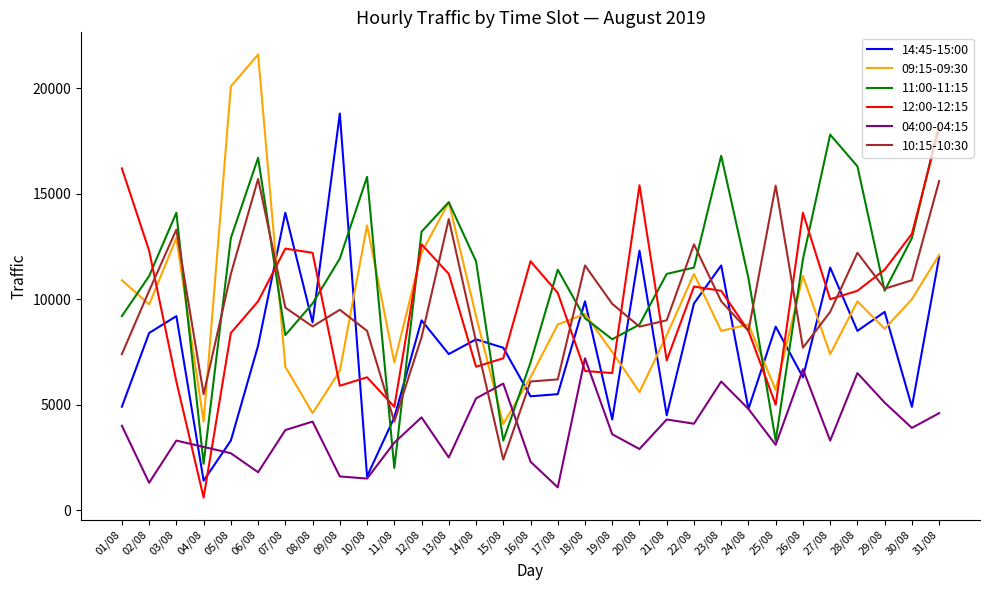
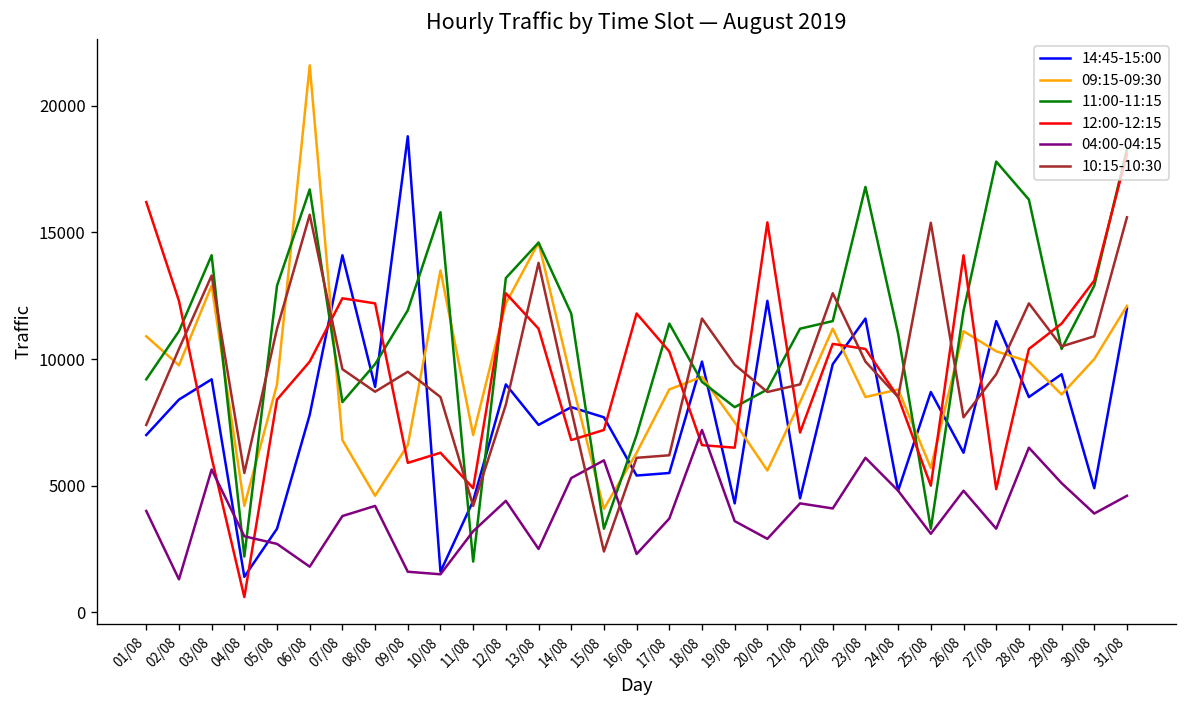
  {
    "14:45-15:00": {
-     "01/08": 4900,
+     "01/08": 7000,
      "02/08": 8400,
      "03/08": 9200,
      "04/08": 1400,
      "05/08": 3300,
      "06/08": 7800,
      "07/08": 14100,
      "08/08": 8900,
      "09/08": 18800,
      "11/08": 4400,
      "12/08": 9000,
      "13/08": 7400,
      "15/08": 7700,
      "16/08": 5400,
      "17/08": 5500,
      "18/08": 9900,
      "19/08": 4300,
      "20/08": 12300,
      "21/08": 4500,
      "22/08": 9800,
      "23/08": 11600,
      "25/08": 8700,
      "26/08": 6300,
      "27/08": 11500,
      "28/08": 8500,
      "29/08": 9400,
      "30/08": 4900
    },
    "09:15-09:30": {
      "01/08": 10900,
      "02/08": 9800,
      "03/08": 12900,
      "04/08": 4200,
-     "05/08": 20100,
+     "05/08": 9000,
      "06/08": 21600,
      "07/08": 6800,
      "08/08": 4600,
      "09/08": 6600,
      "10/08": 13500,
      "11/08": 7000,
      "12/08": 12200,
      "14/08": 9200,
      "15/08": 4100,
      "16/08": 6300,
      "17/08": 8800,
      "18/08": 9300,
      "19/08": 7500,
      "20/08": 5600,
      "21/08": 8300,
      "22/08": 11200,
      "23/08": 8500,
      "24/08": 8800,
      "25/08": 5700,
      "26/08": 11100,
-     "27/08": 7400,
+     "27/08": 10300,
      "28/08": 9900,
      "29/08": 8600,
      "30/08": 10000
    },
    "11:00-11:15": {
      "01/08": 9200,
      "02/08": 11100,
      "03/08": 14100,
      "04/08": 2200,
      "05/08": 12900,
      "06/08": 16700,
      "07/08": 8300,
      "08/08": 9800,
      "09/08": 11900,
      "10/08": 15800,
      "11/08": 2000,
      "12/08": 13200,
      "14/08": 11800,
      "15/08": 3300,
      "16/08": 7000,
      "17/08": 11400,
      "18/08": 9100,
      "19/08": 8100,
      "21/08": 11200,
      "22/08": 11500,
      "23/08": 16800,
      "24/08": 11000,
      "25/08": 3300,
      "26/08": 11900,
      "27/08": 17800,
      "28/08": 16300,
      "30/08": 12900
    },
    "12:00-12:15": {
      "01/08": 16200,
      "02/08": 12300,
      "03/08": 6100,
      "04/08": 600,
      "05/08": 8400,
      "06/08": 9900,
      "07/08": 12400,
      "08/08": 12200,
      "09/08": 5900,
      "10/08": 6300,
      "11/08": 4900,
      "12/08": 12600,
      "13/08": 11200,
      "14/08": 6800,
      "15/08": 7200,
      "16/08": 11800,
      "17/08": 10300,
      "18/08": 6600,
      "19/08": 6500,
      "20/08": 15400,
      "21/08": 7100,
      "22/08": 10600,
      "23/08": 10400,
      "25/08": 5000,
      "26/08": 14100,
-     "27/08": 10000,
+     "27/08": 4900,
      "28/08": 10400,
      "29/08": 11400,
      "30/08": 13100
    },
    "04:00-04:15": {
      "01/08": 4000,
      "02/08": 1300,
-     "03/08": 3300,
+     "03/08": 5600,
      "04/08": 3000,
      "05/08": 2700,
      "06/08": 1800,
      "07/08": 3800,
      "08/08": 4200,
      "09/08": 1600,
      "11/08": 3200,
      "12/08": 4400,
      "13/08": 2500,
      "14/08": 5300,
      "15/08": 6000,
      "16/08": 2300,
-     "17/08": 1100,
+     "17/08": 3700,
      "18/08": 7200,
      "19/08": 3600,
      "20/08": 2900,
      "21/08": 4300,
      "22/08": 4100,
      "23/08": 6100,
      "25/08": 3100,
-     "26/08": 6700,
+     "26/08": 4800,
      "27/08": 3300,
      "28/08": 6500,
      "29/08": 5100,
      "30/08": 3900,
      "31/08": 4600
    },
    "10:15-10:30": {
      "01/08": 7400,
      "02/08": 10400,
      "03/08": 13300,
      "04/08": 5500,
      "05/08": 11200,
      "06/08": 15700,
      "07/08": 9600,
      "08/08": 8700,
      "09/08": 9500,
      "10/08": 8500,
      "11/08": 4200,
      "12/08": 8200,
      "13/08": 13800,
      "15/08": 2400,
      "16/08": 6100,
      "17/08": 6200,
      "18/08": 11600,
      "19/08": 9800,
      "21/08": 9000,
      "22/08": 12600,
      "23/08": 9900,
      "25/08": 15400,
      "26/08": 7700,
      "27/08": 9400,
      "28/08": 12200,
      "30/08": 10900,
      "31/08": 15600
    }
  }
